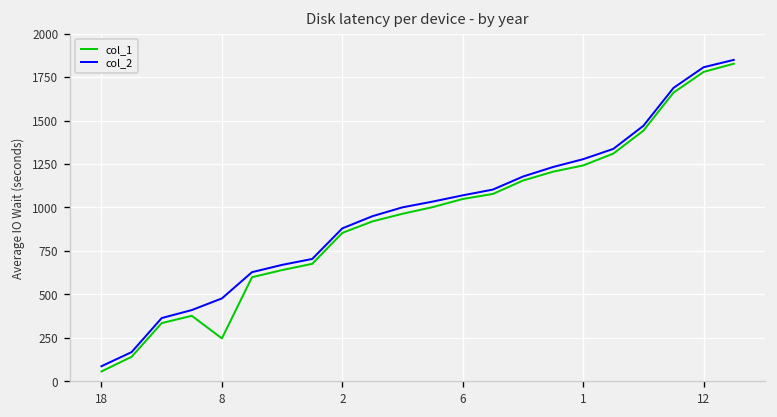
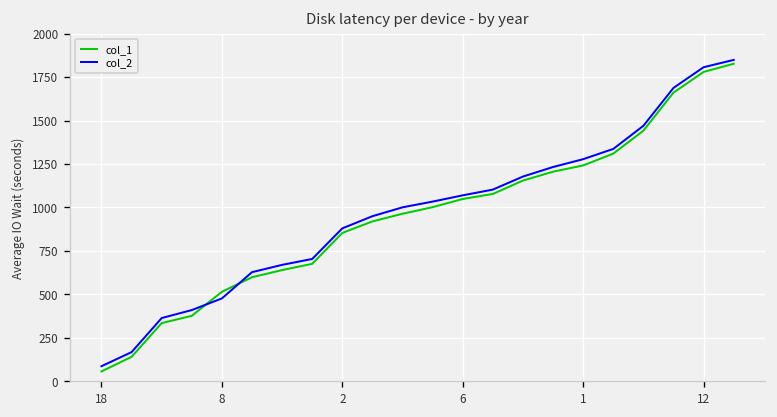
  {
    "col_1": {
-     "8": 250,
+     "8": 520,
      "12": 1780
    },
    "col_2": {
      "8": 480,
      "12": 1810
    }
  }
